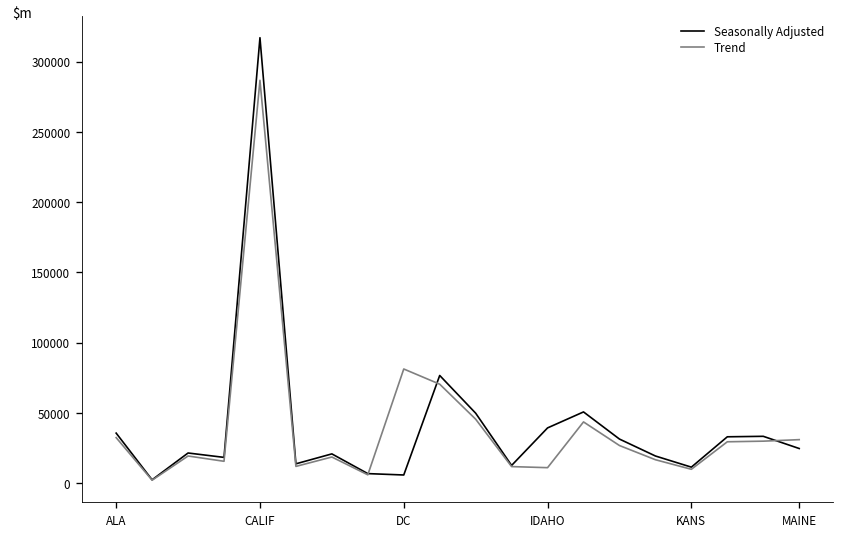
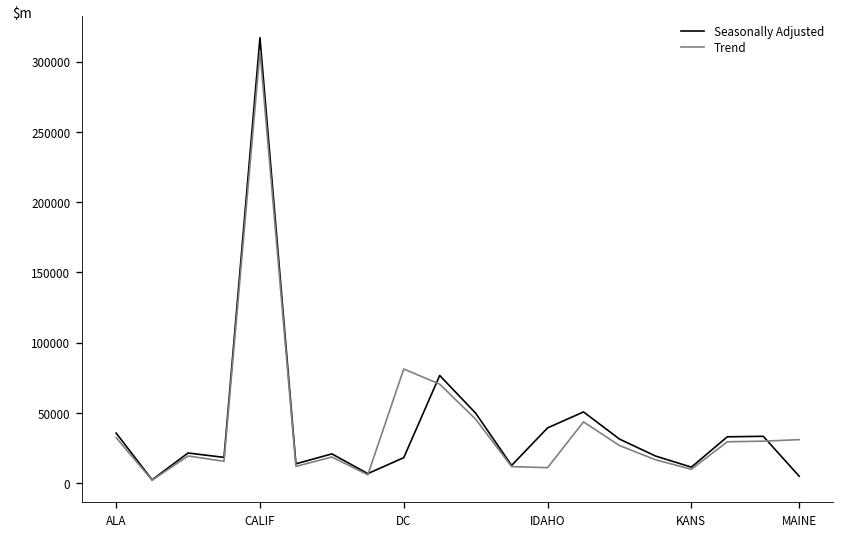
  {
    "Seasonally Adjusted": {
      "ALA": 36000,
      "CALIF": 317000,
-     "DC": 6000,
+     "DC": 18000,
      "IDAHO": 39000,
-     "MAINE": 25000
+     "MAINE": 5000
    },
    "Trend": {
      "ALA": 32000,
-     "CALIF": 287000,
+     "CALIF": 307000,
      "DC": 81000,
      "IDAHO": 11000,
      "MAINE": 31000
    }
  }
